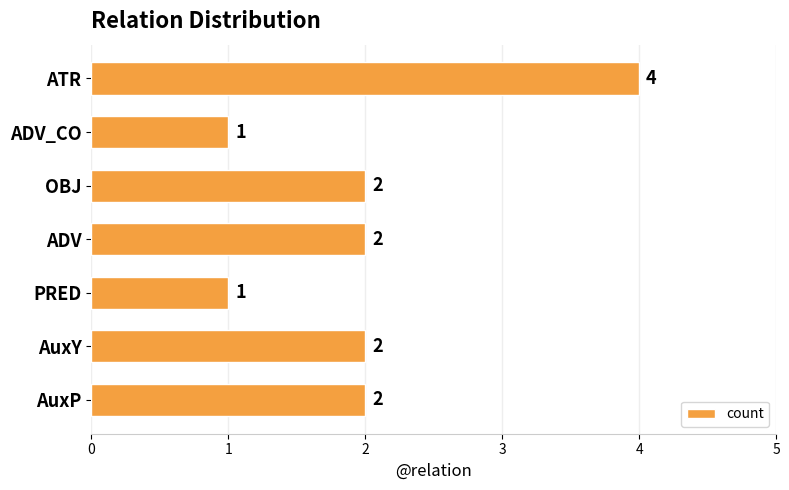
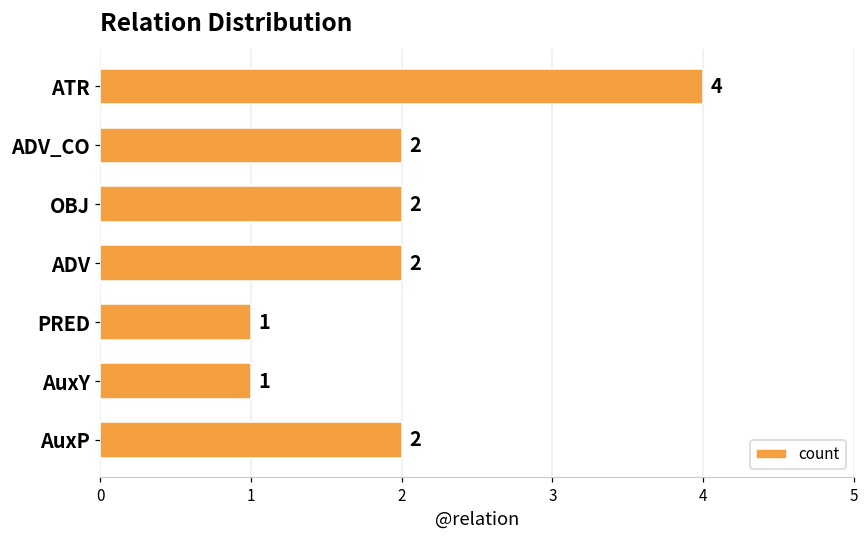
  {
    "ATR": 4,
-   "ADV_CO": 1,
+   "ADV_CO": 2,
    "OBJ": 2,
    "ADV": 2,
    "PRED": 1,
-   "AuxY": 2,
+   "AuxY": 1,
    "AuxP": 2
  }
